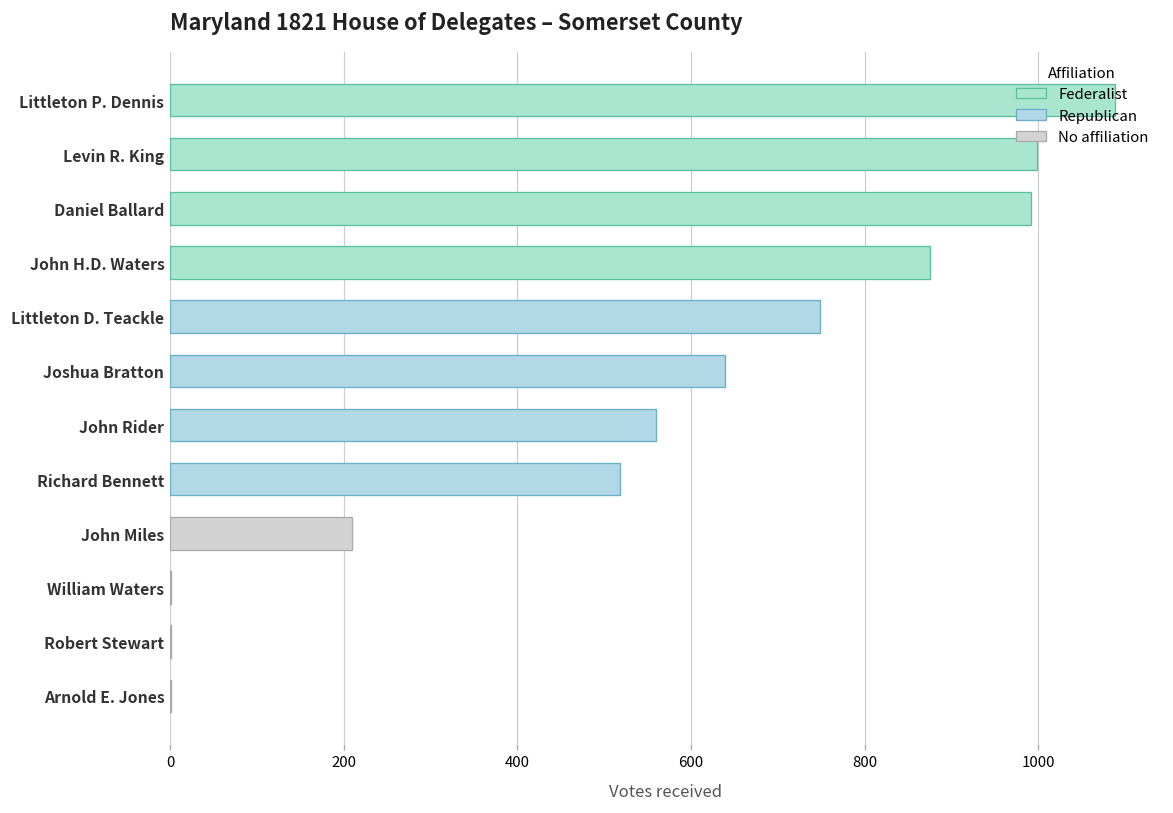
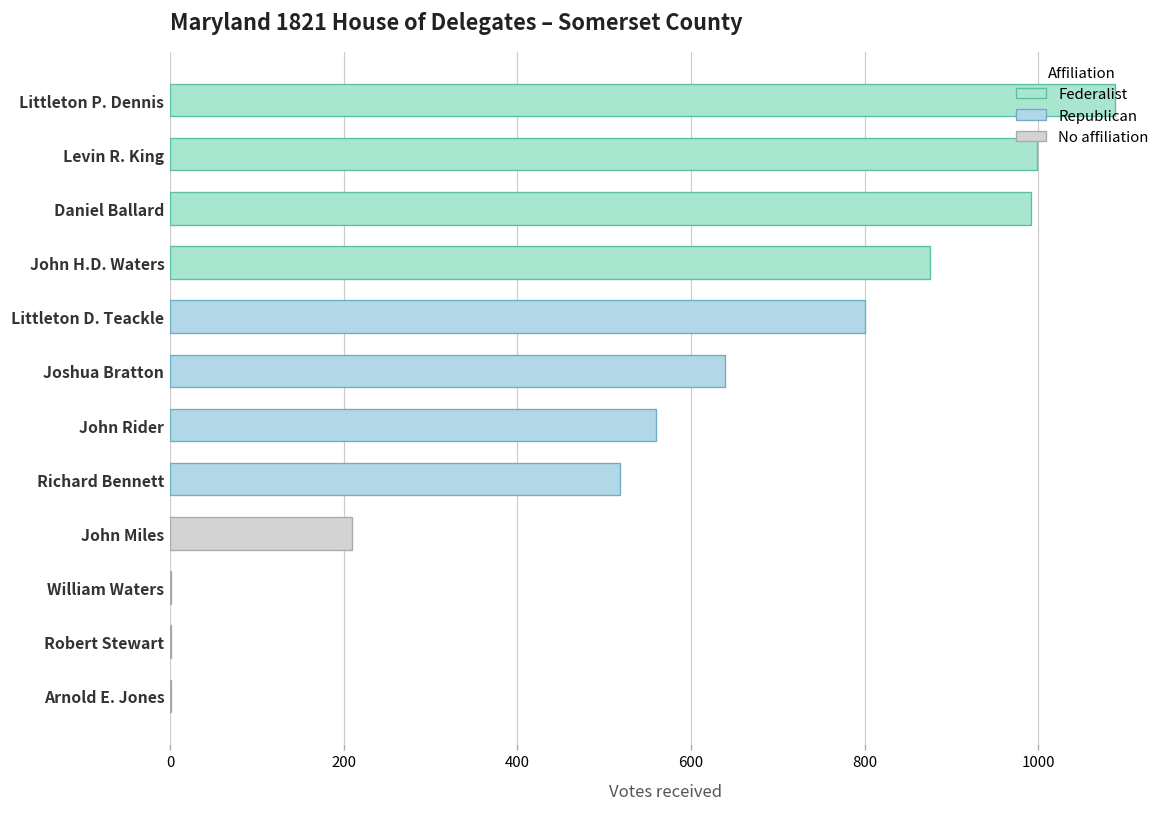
  {
    "Littleton P. Dennis": 1090,
    "Levin R. King": 1000,
    "Daniel Ballard": 990,
    "John H.D. Waters": 880,
-   "Littleton D. Teackle": 750,
+   "Littleton D. Teackle": 800,
    "Joshua Bratton": 640,
    "John Rider": 560,
    "Richard Bennett": 520,
    "John Miles": 210
  }
